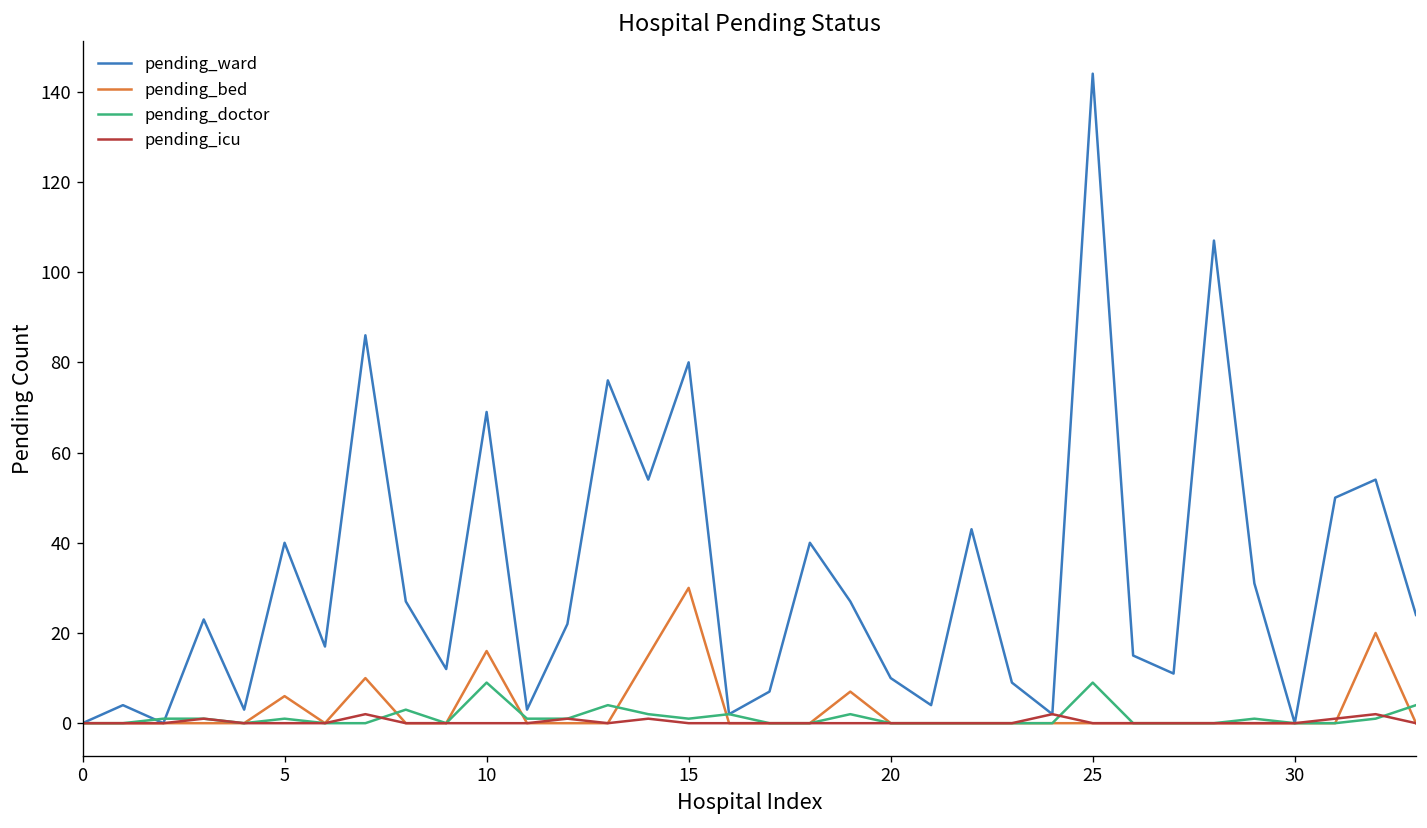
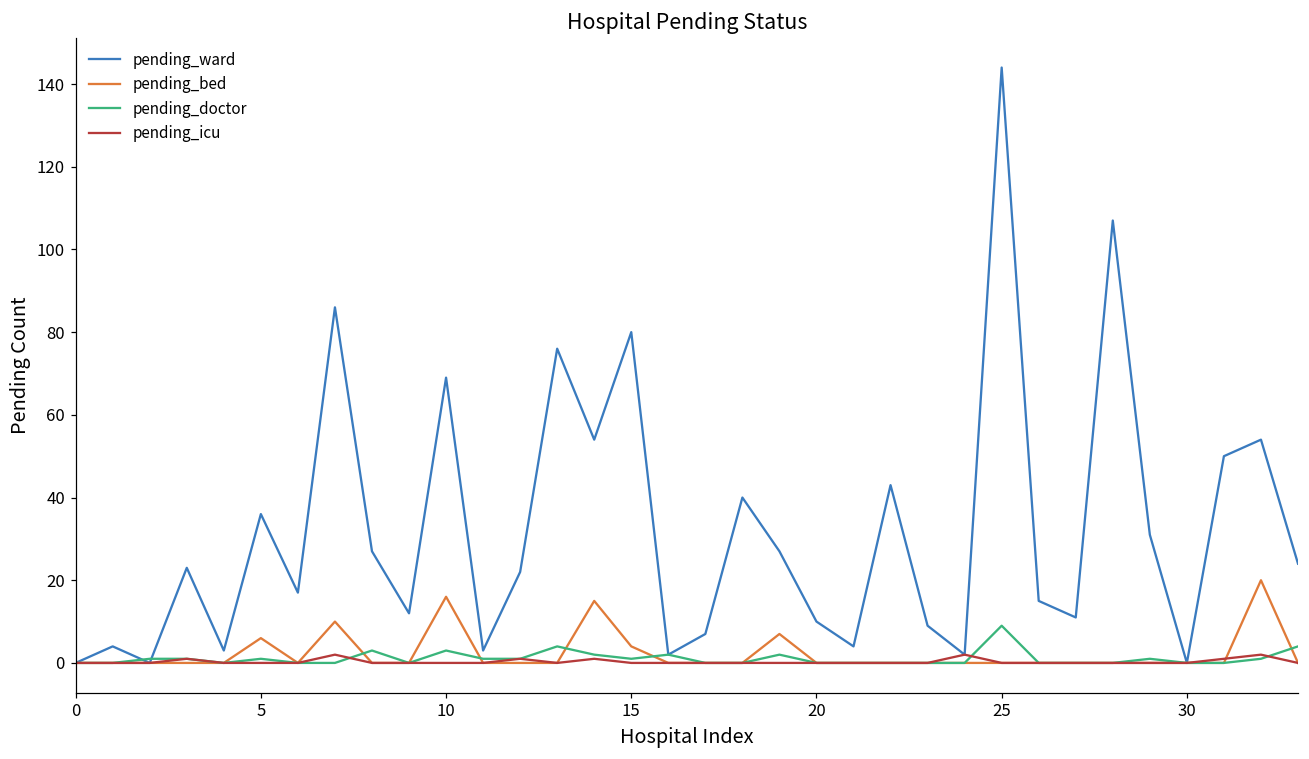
  {
    "pending_ward": {
-     "5": 40,
+     "5": 36,
      "10": 69,
      "15": 80,
      "20": 10,
      "25": 144
    },
    "pending_bed": {
      "5": 6,
      "10": 16,
-     "15": 30
+     "15": 4
    },
    "pending_doctor": {
      "5": 1,
-     "10": 9,
+     "10": 3,
      "15": 1,
      "25": 9
    },
    "pending_icu": {
      "5": 0,
      "10": 0,
      "15": 0
    }
  }
